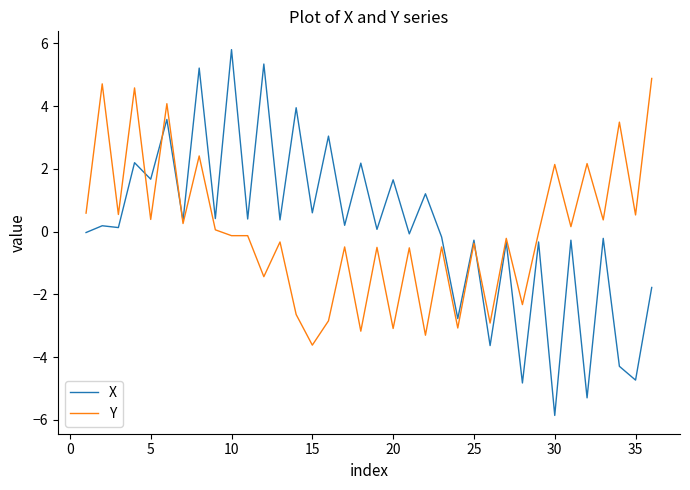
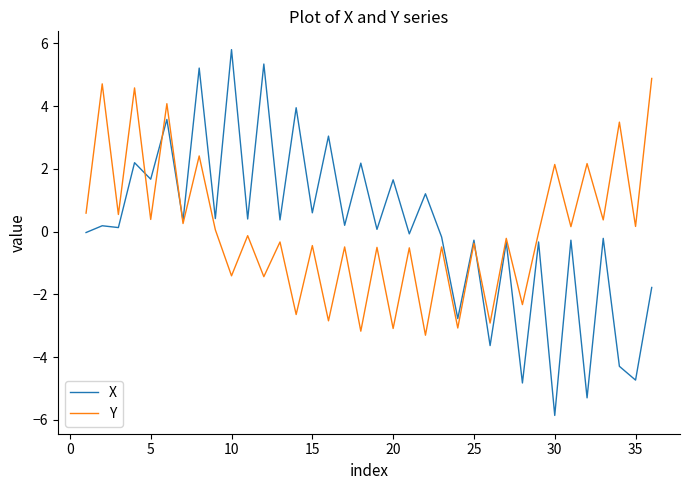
  {
    "X": {
      "5": 1.7,
      "10": 5.8,
      "15": 0.6,
      "20": 1.7,
      "25": -0.3,
      "30": -5.9,
      "35": -4.7
    },
    "Y": {
      "5": 0.4,
-     "10": -0.1,
-     "15": -3.6,
+     "10": -1.4,
+     "15": -0.4,
      "20": -3.1,
      "25": -0.4,
      "30": 2.1,
-     "35": 0.5
+     "35": 0.2
    }
  }
